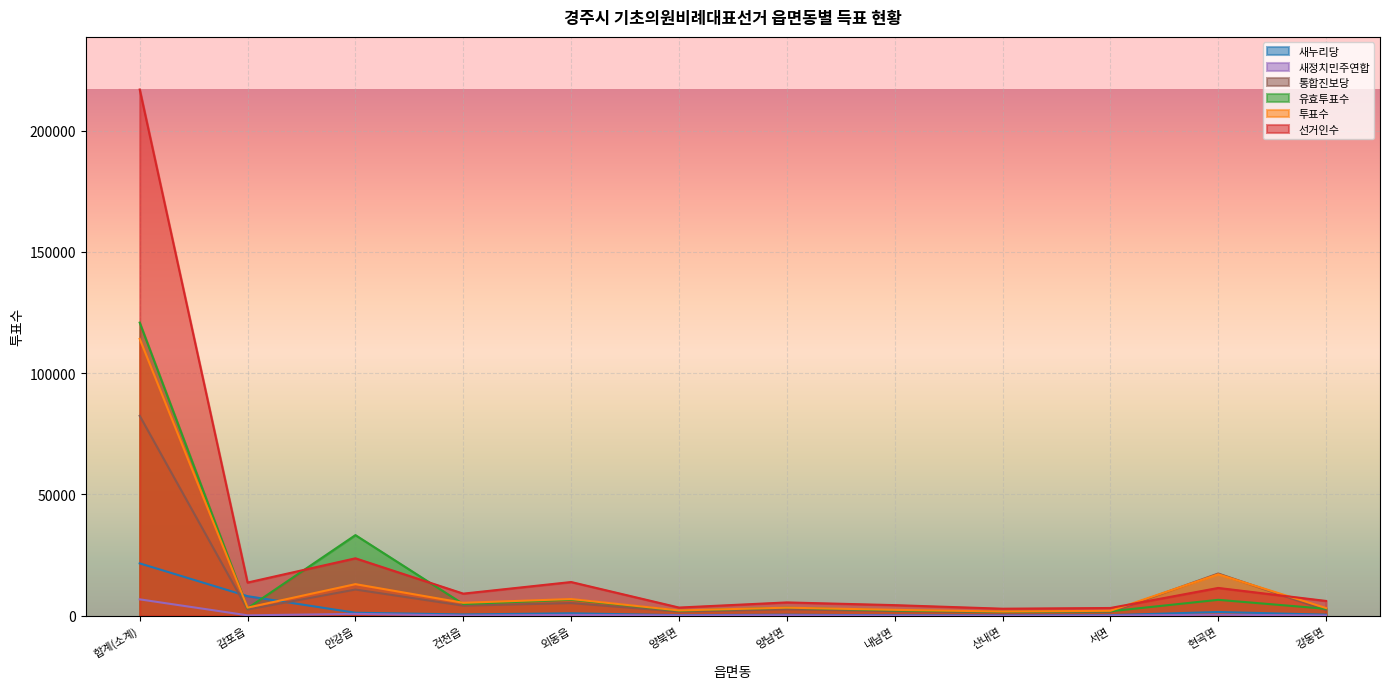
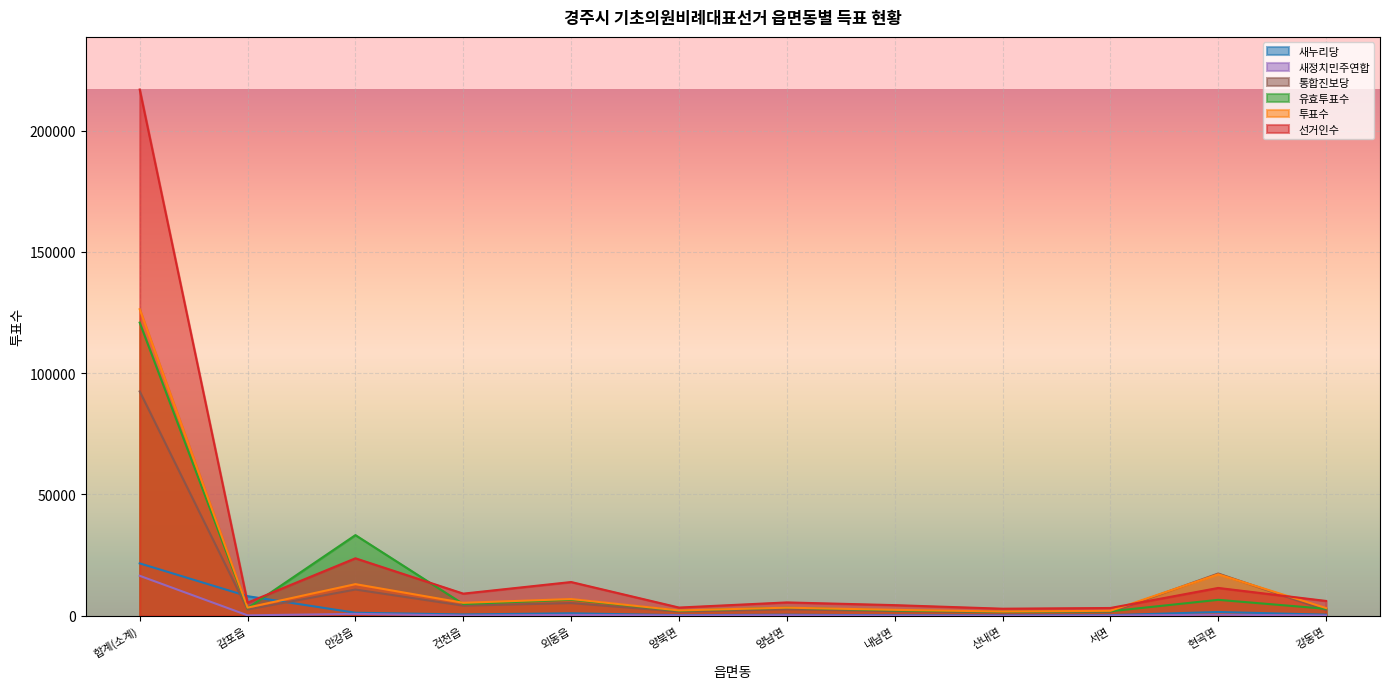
  {
    "새누리당": {
      "합계(소계)": 22000,
      "감포읍": 8000,
      "현곡면": 2000
    },
    "새정치민주연합": {
-     "합계(소계)": 7000,
+     "합계(소계)": 16000,
      "감포읍": 0,
      "현곡면": 0
    },
    "통합진보당": {
-     "합계(소계)": 82000,
+     "합계(소계)": 92000,
      "안강읍": 11000,
      "외동읍": 5000
    },
    "유효투표수": {
      "합계(소계)": 121000,
      "안강읍": 33000,
      "현곡면": 7000
    },
    "투표수": {
-     "합계(소계)": 114000,
+     "합계(소계)": 126000,
      "안강읍": 13000
    },
    "선거인수": {
      "합계(소계)": 217000,
-     "감포읍": 14000,
+     "감포읍": 5000,
      "안강읍": 24000,
      "건천읍": 9000,
      "외동읍": 14000,
      "양북면": 3000,
      "양남면": 6000,
      "내남면": 4000,
      "산내면": 3000,
      "서면": 3000,
      "현곡면": 11000,
      "강동면": 6000
    }
  }
